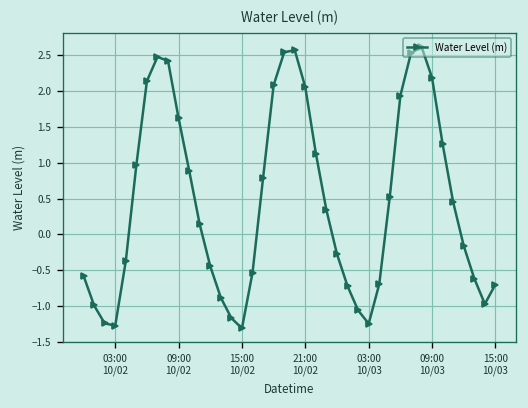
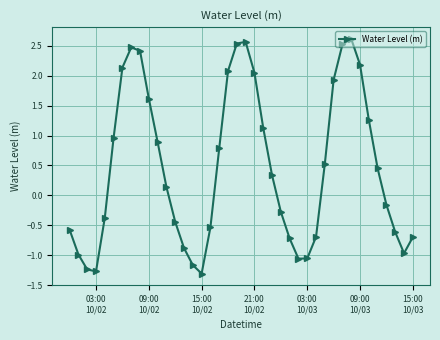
  {
    "03:00 10/02": -1.3,
    "09:00 10/02": 1.6,
    "15:00 10/02": -1.3,
    "21:00 10/02": 2.0,
-   "03:00 10/03": -1.2,
+   "03:00 10/03": -1.1,
    "09:00 10/03": 2.2,
    "15:00 10/03": -0.7
  }
